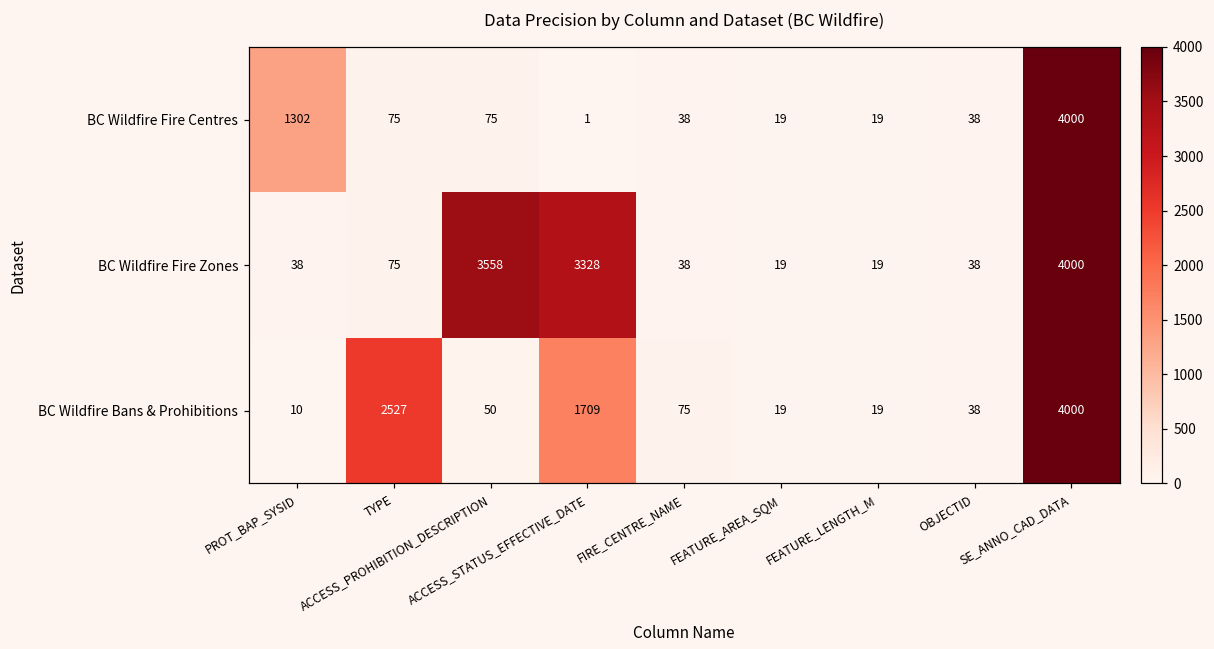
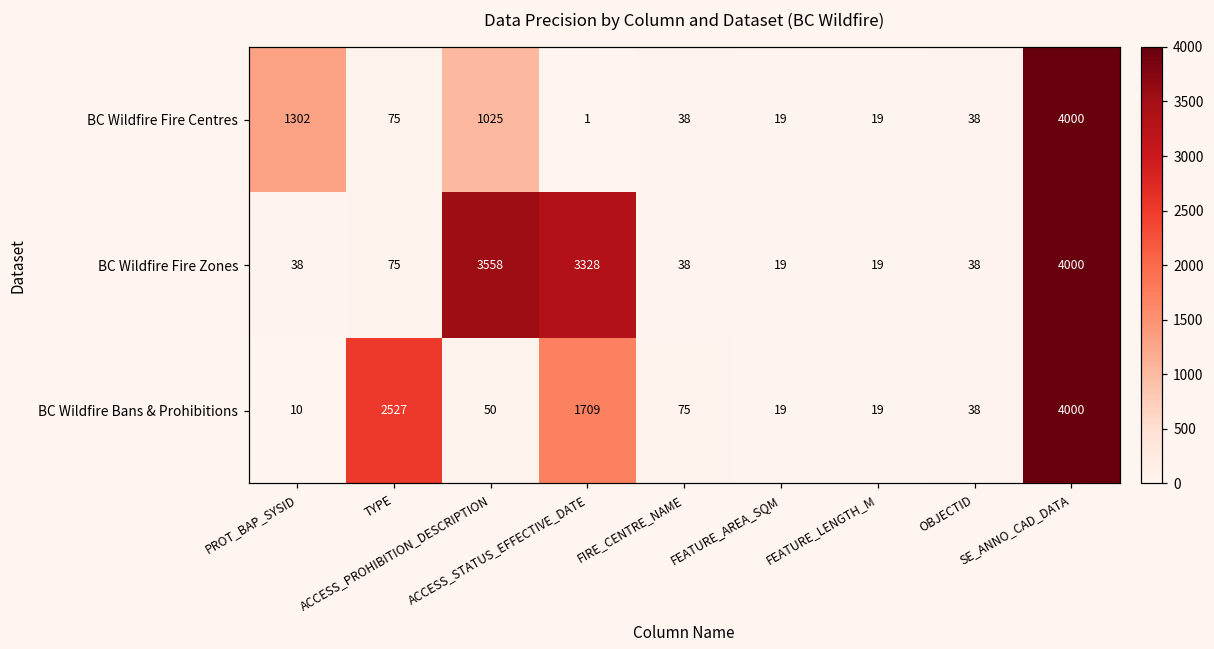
  {
    "BC Wildfire Fire Centres": {
      "PROT_BAP_SYSID": 1302,
      "TYPE": 75,
-     "ACCESS_PROHIBITION_DESCRIPTION": 75,
+     "ACCESS_PROHIBITION_DESCRIPTION": 1025,
      "ACCESS_STATUS_EFFECTIVE_DATE": 1,
      "FIRE_CENTRE_NAME": 38,
      "FEATURE_AREA_SQM": 19,
      "FEATURE_LENGTH_M": 19,
      "OBJECTID": 38,
      "SE_ANNO_CAD_DATA": 4000
    },
    "BC Wildfire Fire Zones": {
      "PROT_BAP_SYSID": 38,
      "TYPE": 75,
      "ACCESS_PROHIBITION_DESCRIPTION": 3558,
      "ACCESS_STATUS_EFFECTIVE_DATE": 3328,
      "FIRE_CENTRE_NAME": 38,
      "FEATURE_AREA_SQM": 19,
      "FEATURE_LENGTH_M": 19,
      "OBJECTID": 38,
      "SE_ANNO_CAD_DATA": 4000
    },
    "BC Wildfire Bans & Prohibitions": {
      "PROT_BAP_SYSID": 10,
      "TYPE": 2527,
      "ACCESS_PROHIBITION_DESCRIPTION": 50,
      "ACCESS_STATUS_EFFECTIVE_DATE": 1709,
      "FIRE_CENTRE_NAME": 75,
      "FEATURE_AREA_SQM": 19,
      "FEATURE_LENGTH_M": 19,
      "OBJECTID": 38,
      "SE_ANNO_CAD_DATA": 4000
    }
  }
